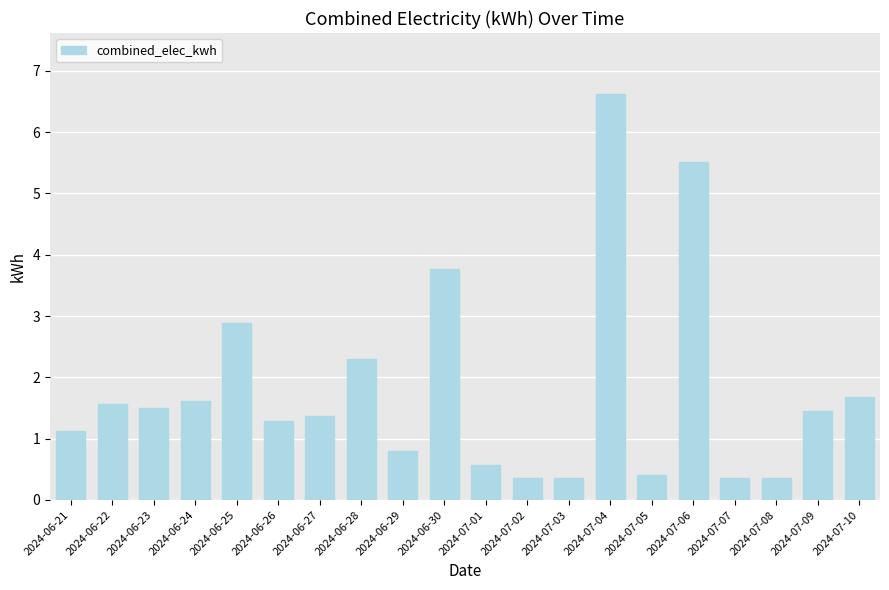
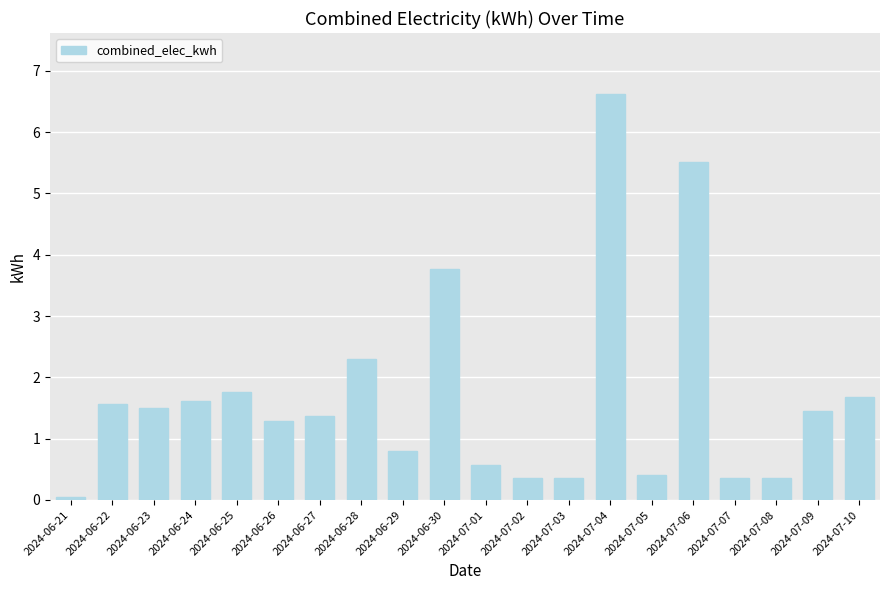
  {
-   "2024-06-21": 1.1,
+   "2024-06-21": 0.0,
    "2024-06-22": 1.6,
    "2024-06-23": 1.5,
    "2024-06-24": 1.6,
-   "2024-06-25": 2.9,
+   "2024-06-25": 1.8,
    "2024-06-26": 1.3,
    "2024-06-27": 1.4,
    "2024-06-28": 2.3,
    "2024-06-29": 0.8,
    "2024-06-30": 3.8,
    "2024-07-01": 0.6,
    "2024-07-02": 0.4,
    "2024-07-03": 0.4,
    "2024-07-04": 6.6,
    "2024-07-05": 0.4,
    "2024-07-06": 5.5,
    "2024-07-07": 0.4,
    "2024-07-08": 0.4,
    "2024-07-09": 1.4,
    "2024-07-10": 1.7
  }
